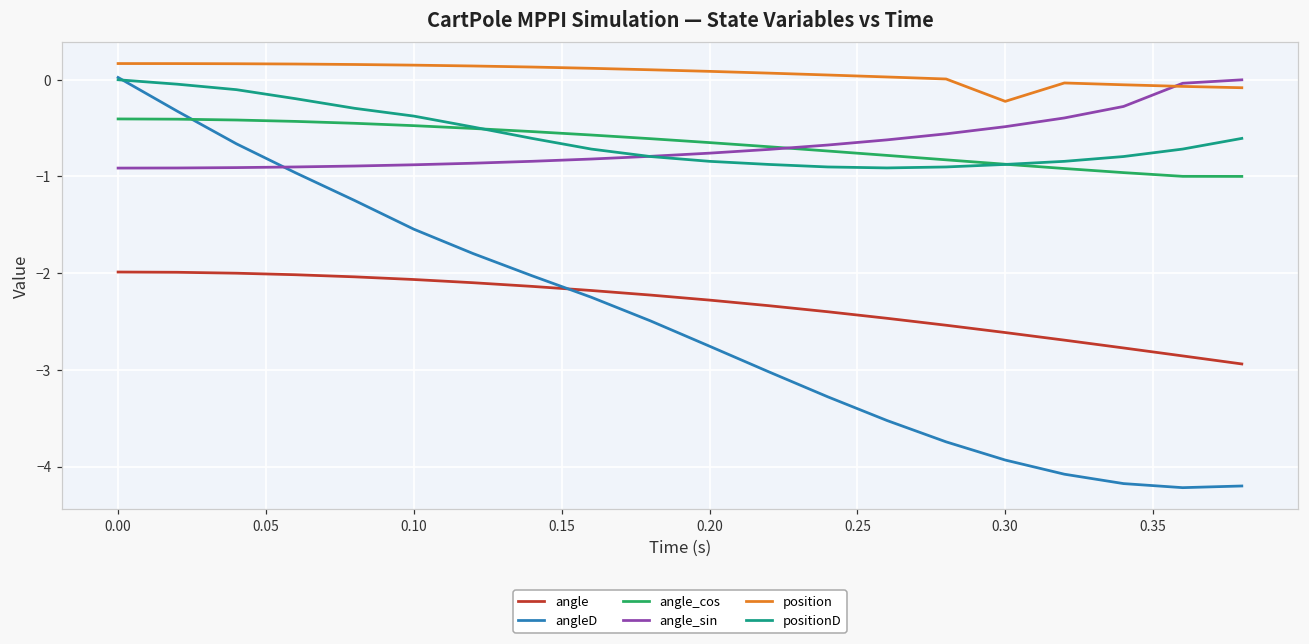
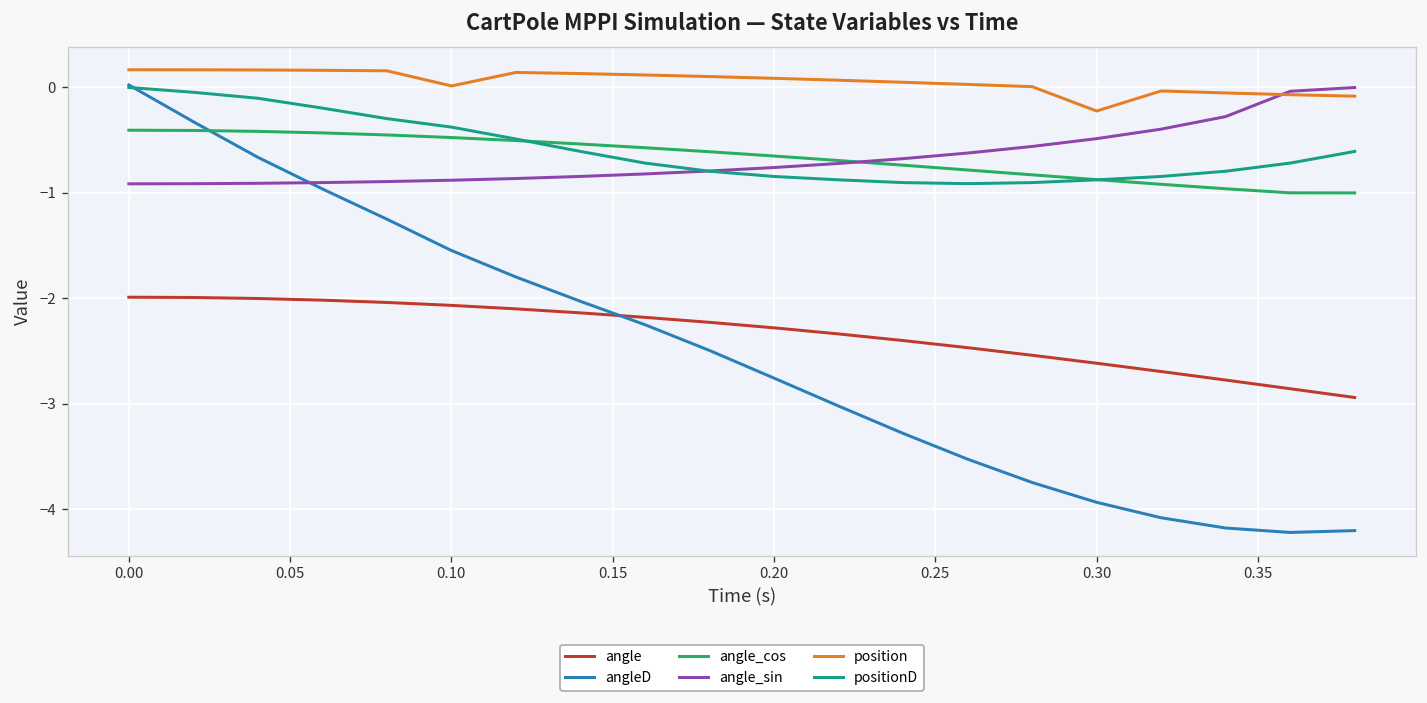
  {
    "angle": {
      "0.00": -2.0,
      "0.10": -2.1,
      "0.20": -2.3,
      "0.30": -2.6
    },
    "angleD": {
      "0.10": -1.5,
      "0.20": -2.8,
      "0.30": -3.9
    },
    "angle_sin": {
      "0.00": -0.9,
      "0.10": -0.9,
      "0.20": -0.8,
      "0.30": -0.5
    },
    "position": {
      "0.00": 0.2,
-     "0.10": 0.2,
+     "0.10": 0.0,
      "0.20": 0.1,
      "0.30": -0.2
    }
  }
